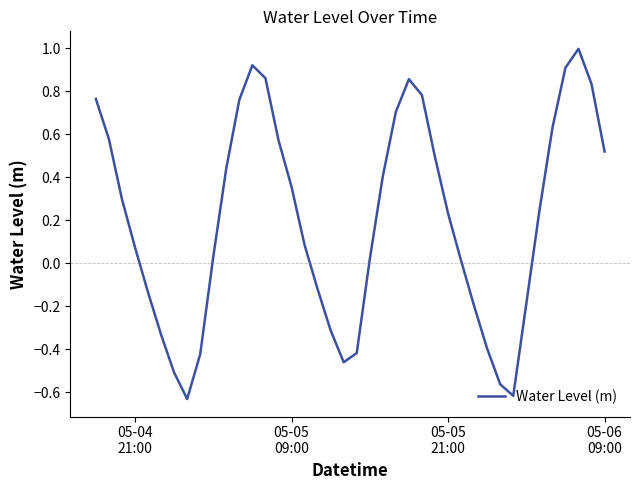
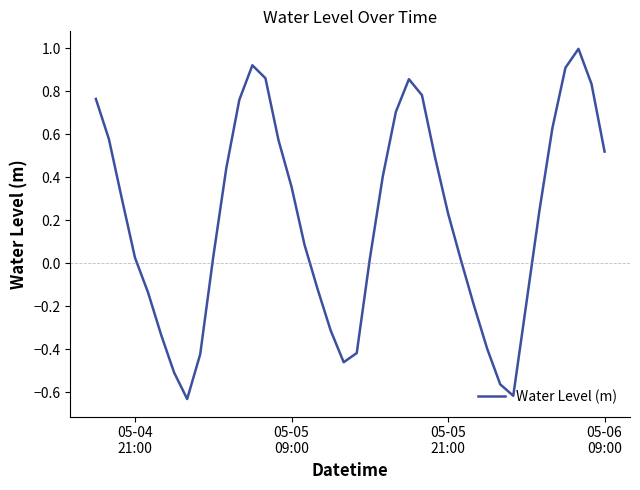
  {
-   "05-04 21:00": 0.07,
+   "05-04 21:00": 0.03,
    "05-05 09:00": 0.36,
    "05-05 21:00": 0.23,
    "05-06 09:00": 0.52
  }
